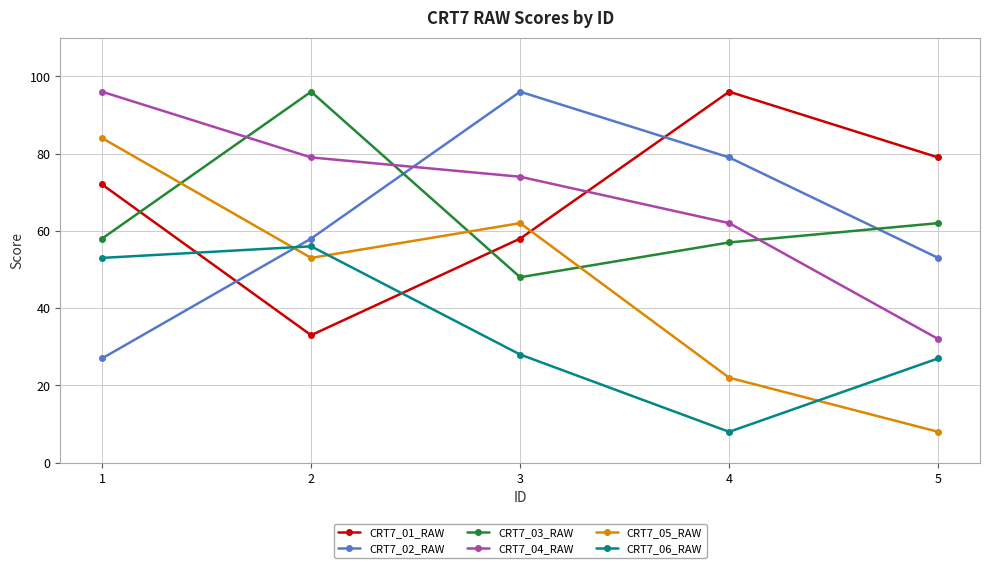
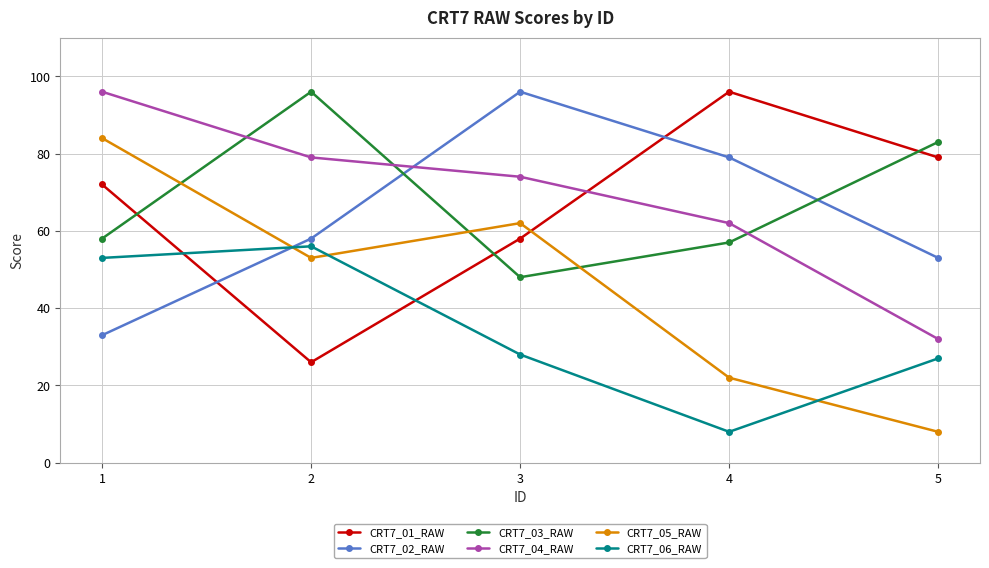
  {
    "CRT7_01_RAW": {
      "1": 72,
-     "2": 33,
+     "2": 26,
      "3": 58,
      "4": 96,
      "5": 79
    },
    "CRT7_02_RAW": {
-     "1": 27,
+     "1": 33,
      "2": 58,
      "3": 96,
      "4": 79,
      "5": 53
    },
    "CRT7_03_RAW": {
      "1": 58,
      "2": 96,
      "3": 48,
      "4": 57,
-     "5": 62
+     "5": 83
    },
    "CRT7_04_RAW": {
      "1": 96,
      "2": 79,
      "3": 74,
      "4": 62,
      "5": 32
    },
    "CRT7_05_RAW": {
      "1": 84,
      "2": 53,
      "3": 62,
      "4": 22,
      "5": 8
    },
    "CRT7_06_RAW": {
      "1": 53,
      "2": 56,
      "3": 28,
      "4": 8,
      "5": 27
    }
  }
